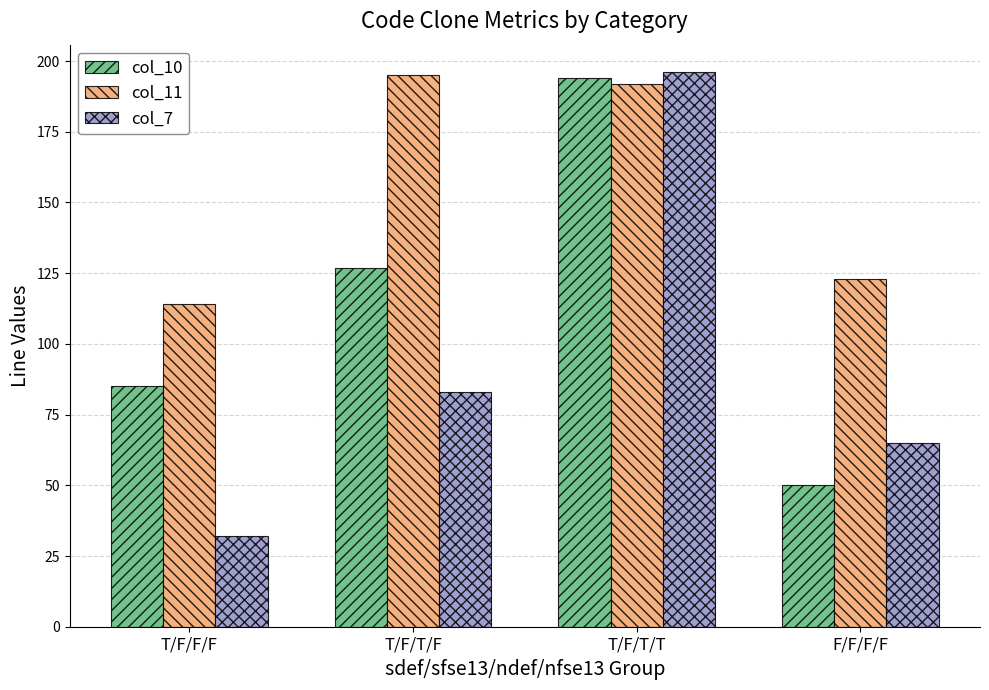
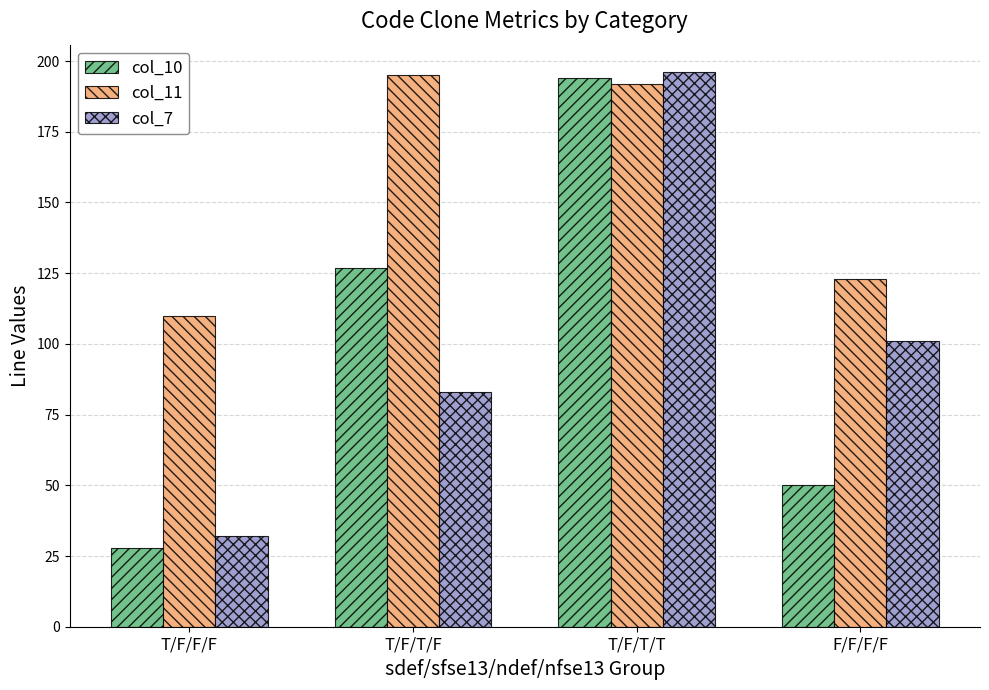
  {
    "col_10": {
-     "T/F/F/F": 85,
+     "T/F/F/F": 28,
      "T/F/T/F": 127,
      "T/F/T/T": 194,
      "F/F/F/F": 50
    },
    "col_11": {
-     "T/F/F/F": 114,
+     "T/F/F/F": 110,
      "T/F/T/F": 195,
      "T/F/T/T": 192,
      "F/F/F/F": 123
    },
    "col_7": {
      "T/F/F/F": 32,
      "T/F/T/F": 83,
      "T/F/T/T": 196,
-     "F/F/F/F": 65
+     "F/F/F/F": 101
    }
  }
